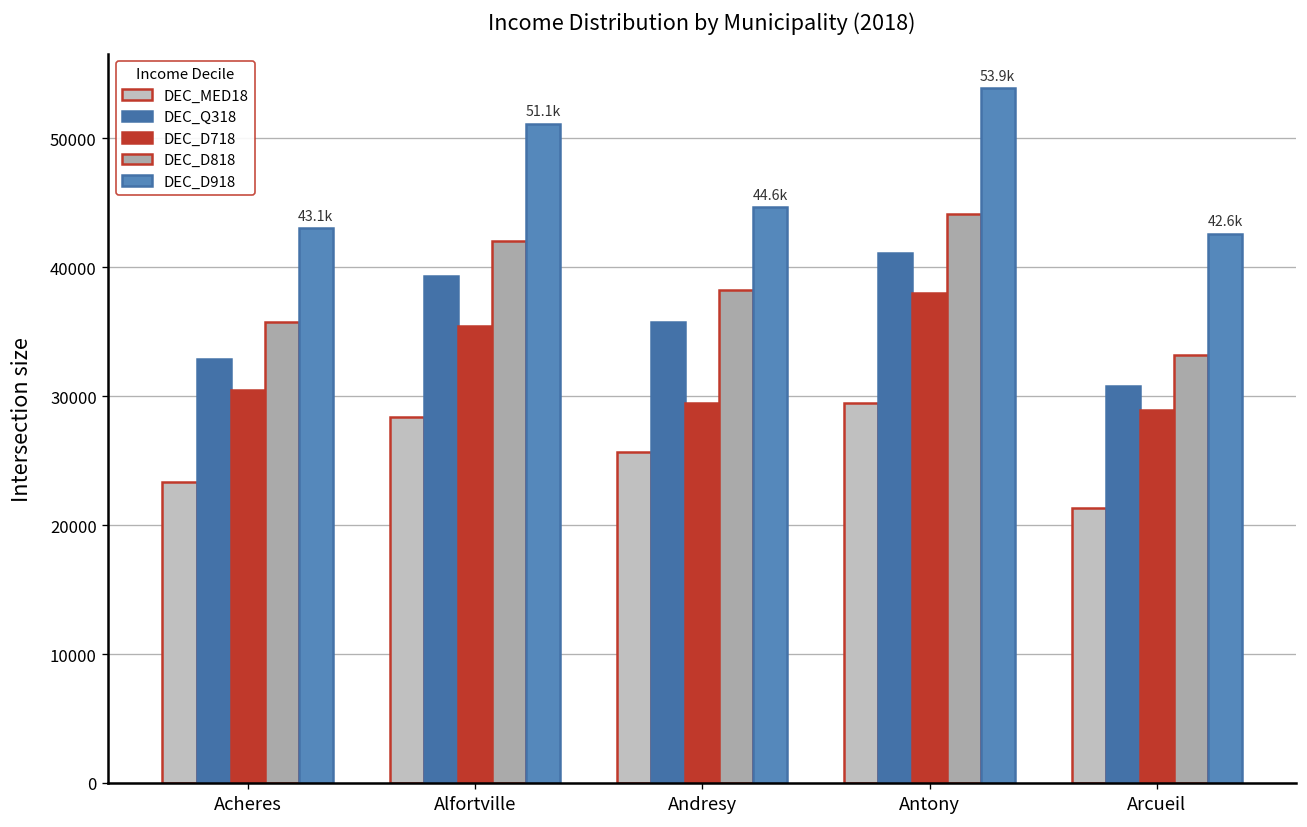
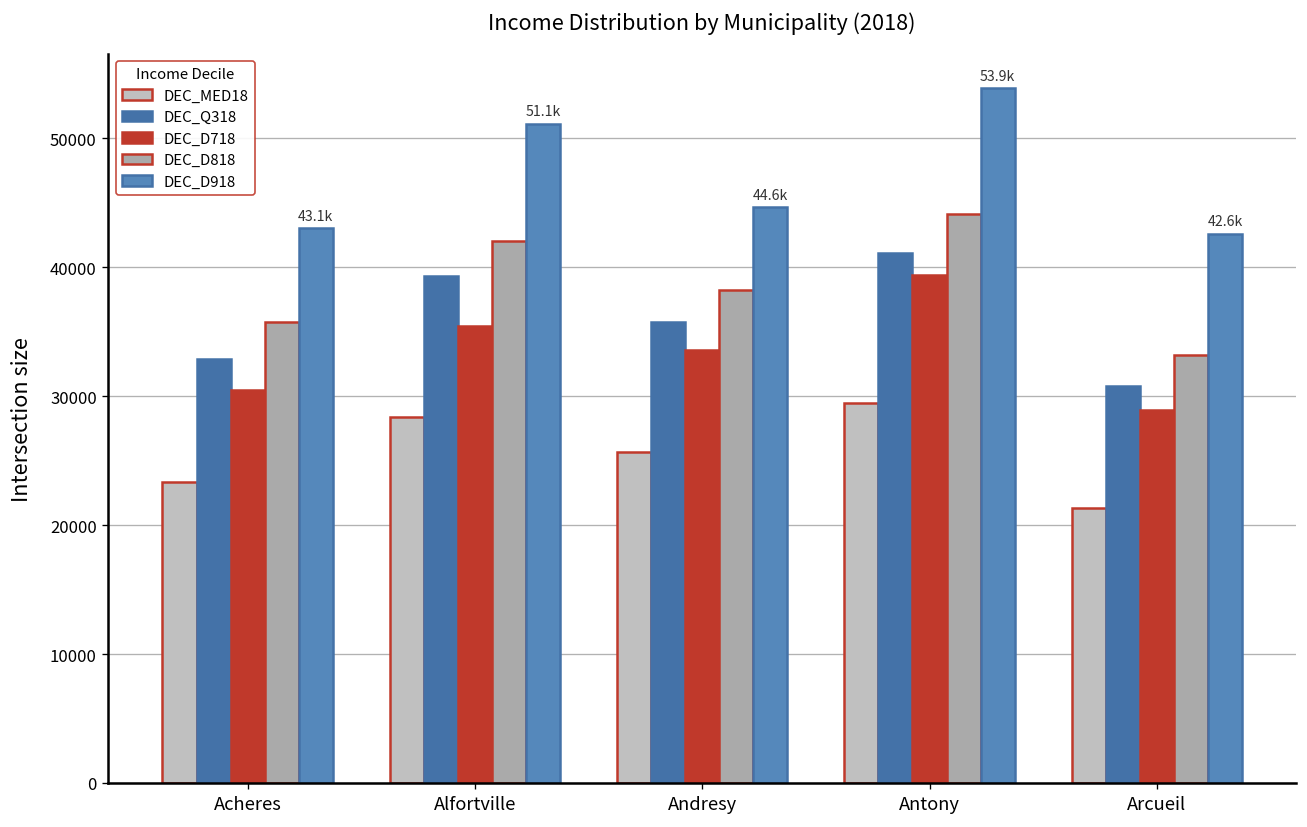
  {
    "DEC_D718": {
      "Acheres": 30500,
      "Alfortville": 35400,
-     "Andresy": 29500,
-     "Antony": 38000,
+     "Andresy": 33600,
+     "Antony": 39400,
      "Arcueil": 29000
    }
  }
